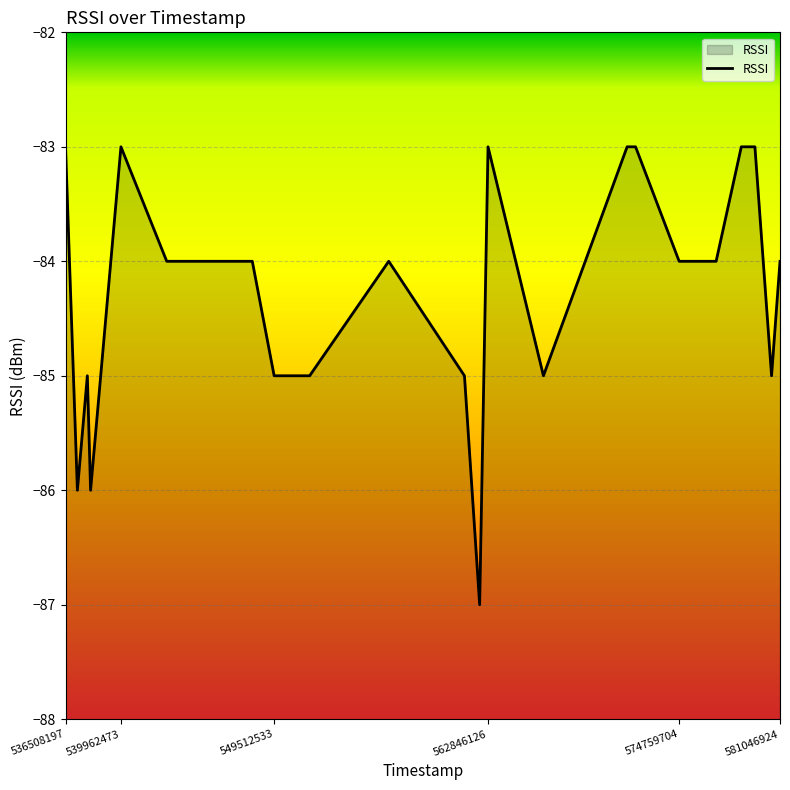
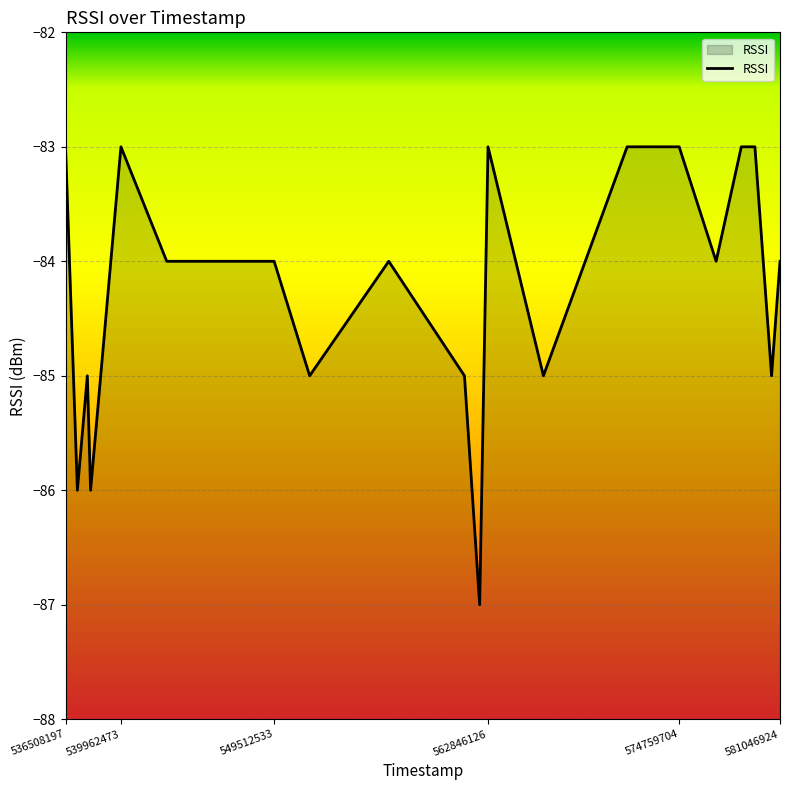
  {
    "536508197": -83,
    "539962473": -83,
-   "549512533": -85,
+   "549512533": -84,
    "562846126": -83,
-   "574759704": -84,
+   "574759704": -83,
    "581046924": -84
  }
